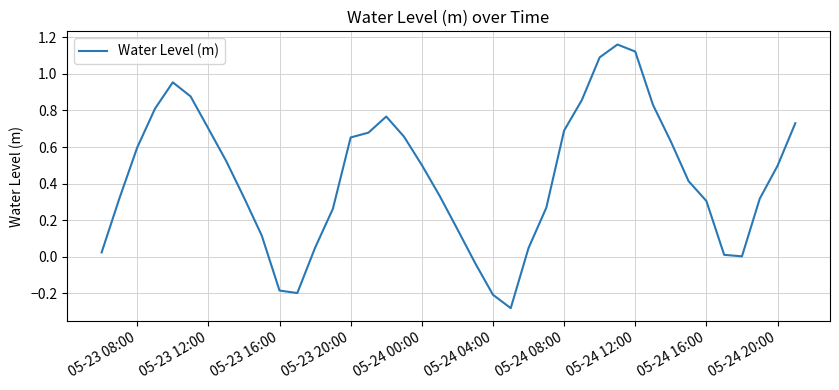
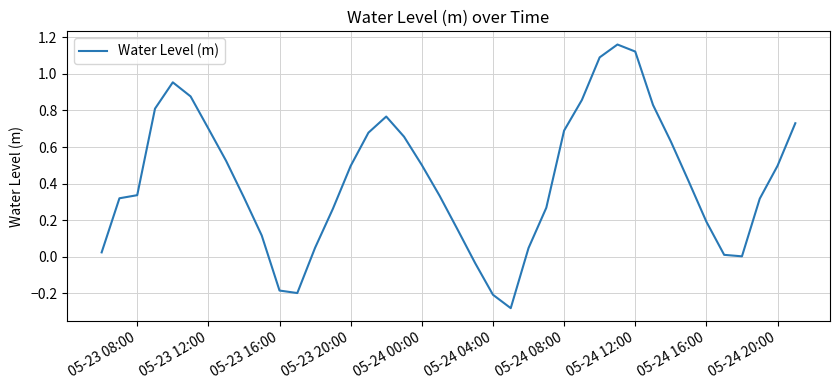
  {
-   "05-23 08:00": 0.60,
+   "05-23 08:00": 0.34,
    "05-23 12:00": 0.70,
    "05-23 16:00": -0.18,
-   "05-23 20:00": 0.65,
+   "05-23 20:00": 0.50,
    "05-24 00:00": 0.50,
    "05-24 04:00": -0.21,
    "05-24 08:00": 0.69,
    "05-24 12:00": 1.12,
-   "05-24 16:00": 0.31,
+   "05-24 16:00": 0.19,
    "05-24 20:00": 0.50
  }
